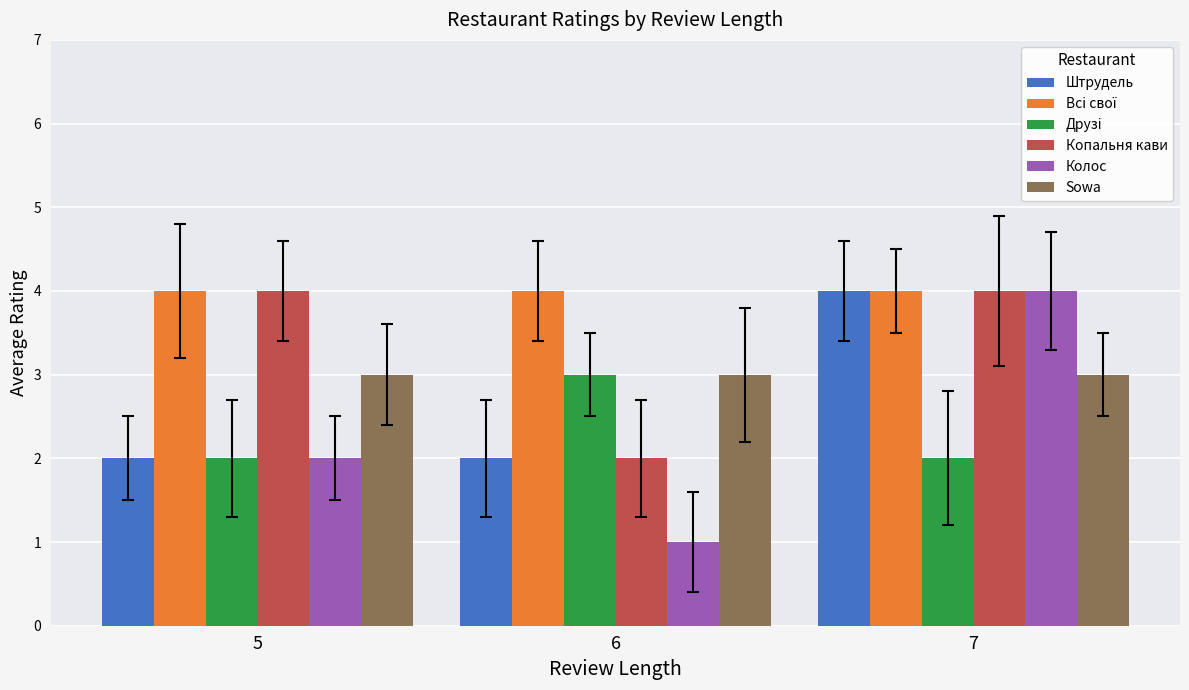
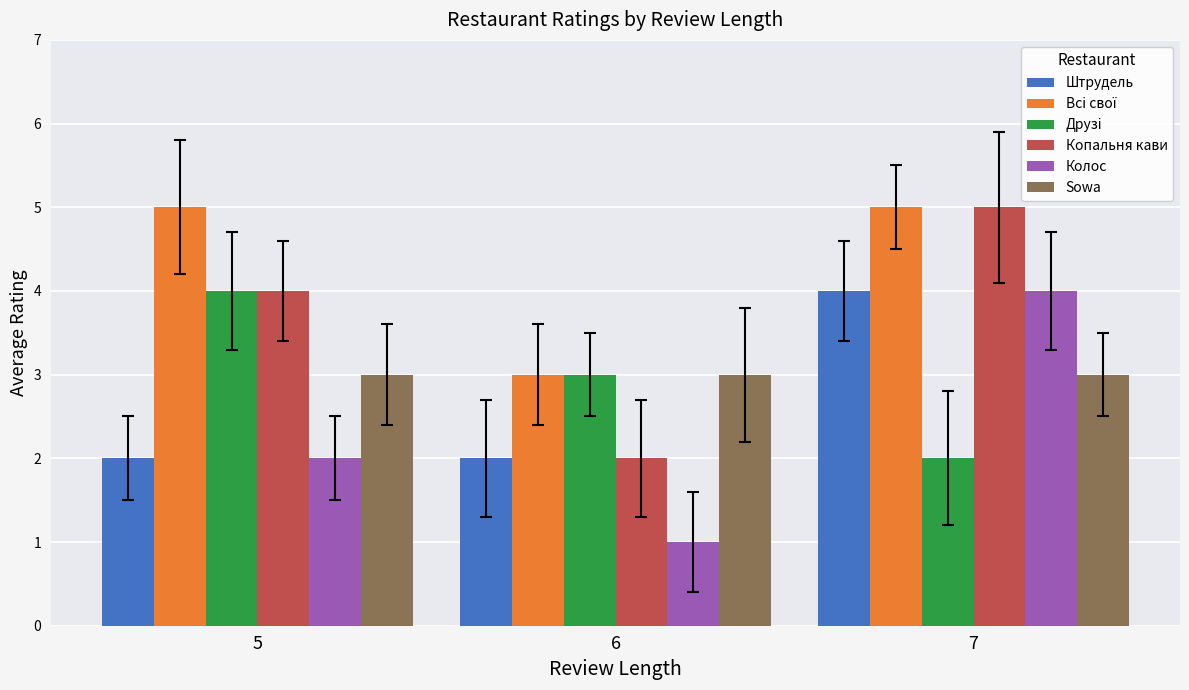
  {
    "Всі свої": {
-     "5": 4,
-     "6": 4,
-     "7": 4
+     "5": 5,
+     "6": 3,
+     "7": 5
    },
    "Друзі": {
-     "5": 2,
+     "5": 4,
      "6": 3,
      "7": 2
    },
    "Копальня кави": {
      "5": 4,
      "6": 2,
-     "7": 4
+     "7": 5
    },
    "Колос": {
      "5": 2,
      "6": 1,
      "7": 4
    },
    "Sowa": {
      "5": 3,
      "6": 3,
      "7": 3
    }
  }
